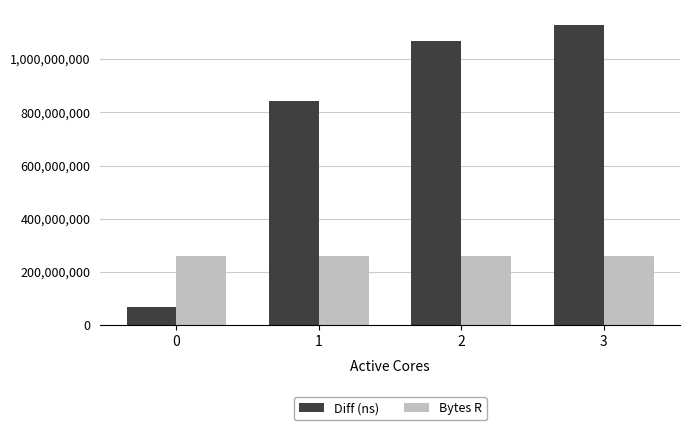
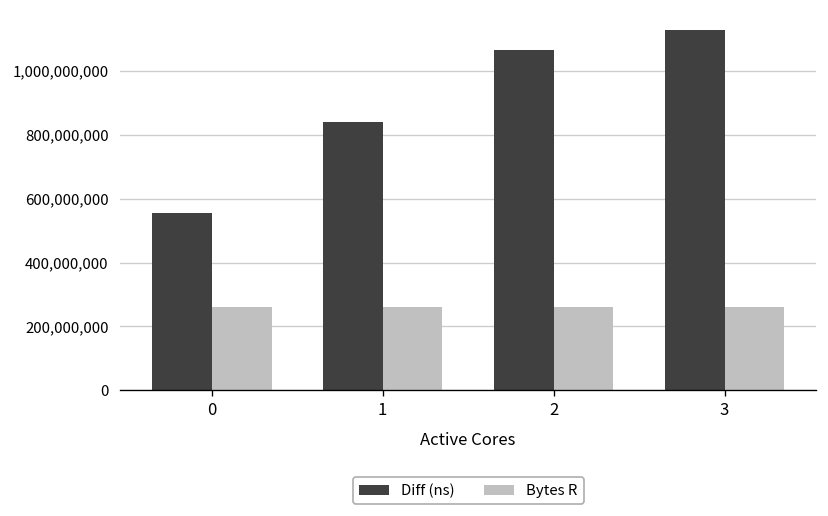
  {
    "Diff (ns)": {
-     "0": "70,000,000",
+     "0": "550,000,000",
      "1": "840,000,000",
      "2": "1,070,000,000",
      "3": "1,130,000,000"
    },
    "Bytes R": {
      "0": "260,000,000",
      "1": "260,000,000",
      "2": "260,000,000",
      "3": "260,000,000"
    }
  }
